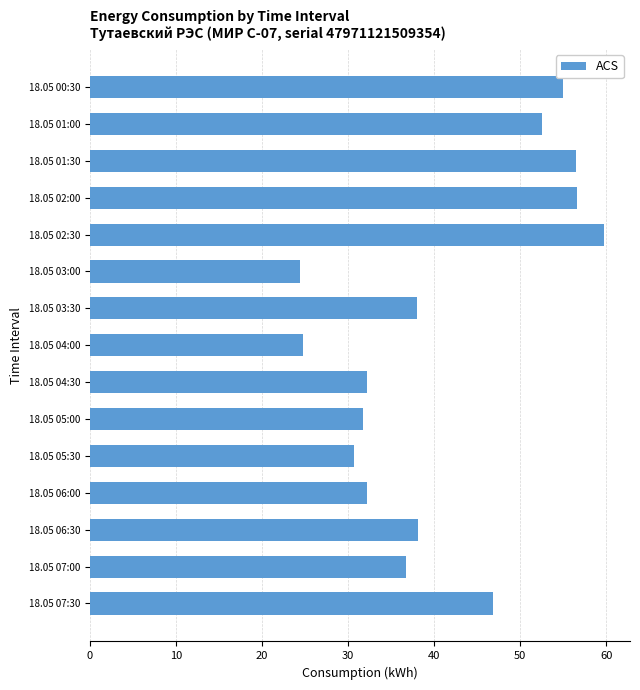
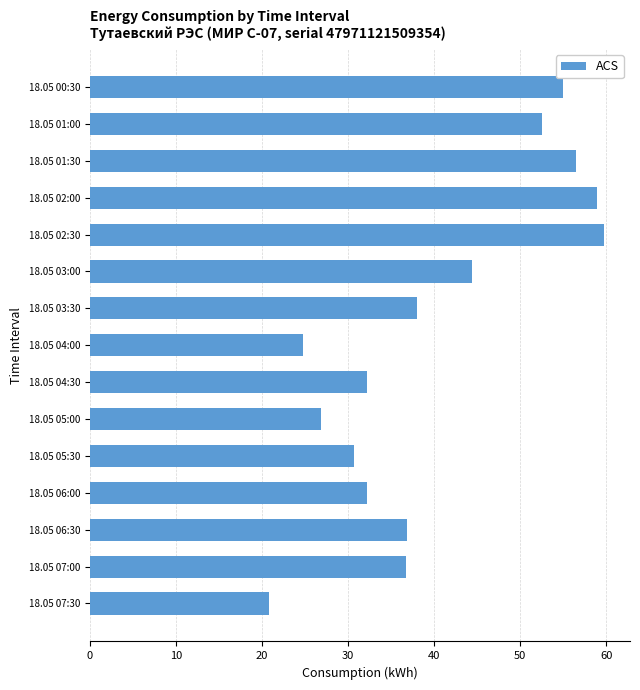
  {
    "18.05 00:30": 55,
    "18.05 01:00": 53,
    "18.05 01:30": 57,
-   "18.05 02:00": 57,
+   "18.05 02:00": 59,
    "18.05 02:30": 60,
-   "18.05 03:00": 24,
+   "18.05 03:00": 44,
    "18.05 03:30": 38,
    "18.05 04:00": 25,
    "18.05 04:30": 32,
-   "18.05 05:00": 32,
+   "18.05 05:00": 27,
    "18.05 05:30": 31,
    "18.05 06:00": 32,
-   "18.05 06:30": 38,
+   "18.05 06:30": 37,
    "18.05 07:00": 37,
-   "18.05 07:30": 47
+   "18.05 07:30": 21
  }
